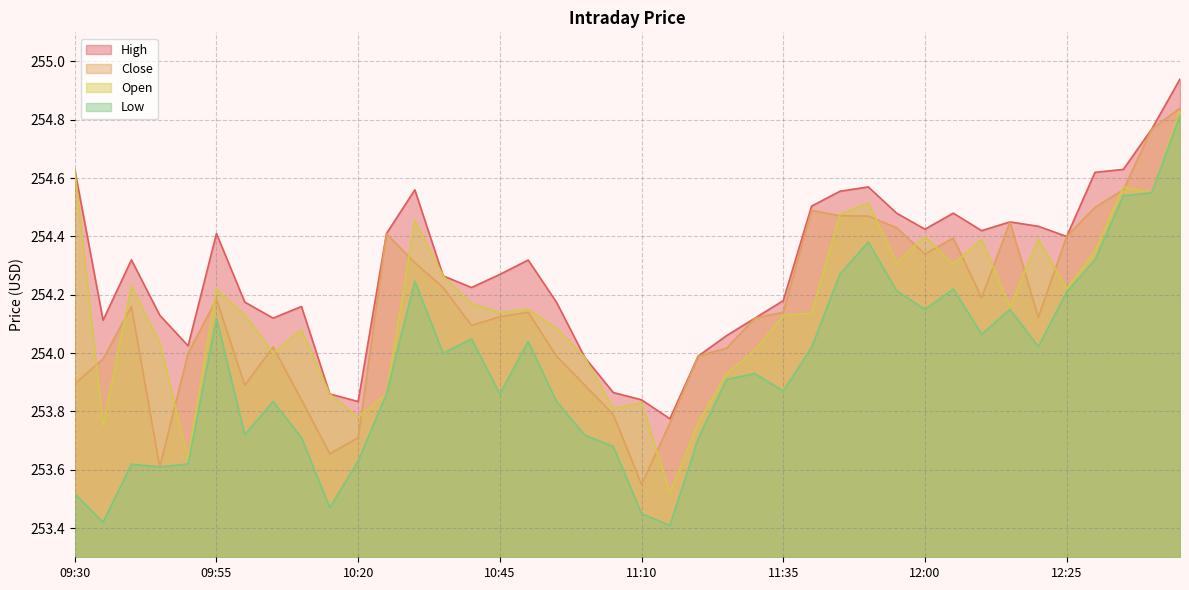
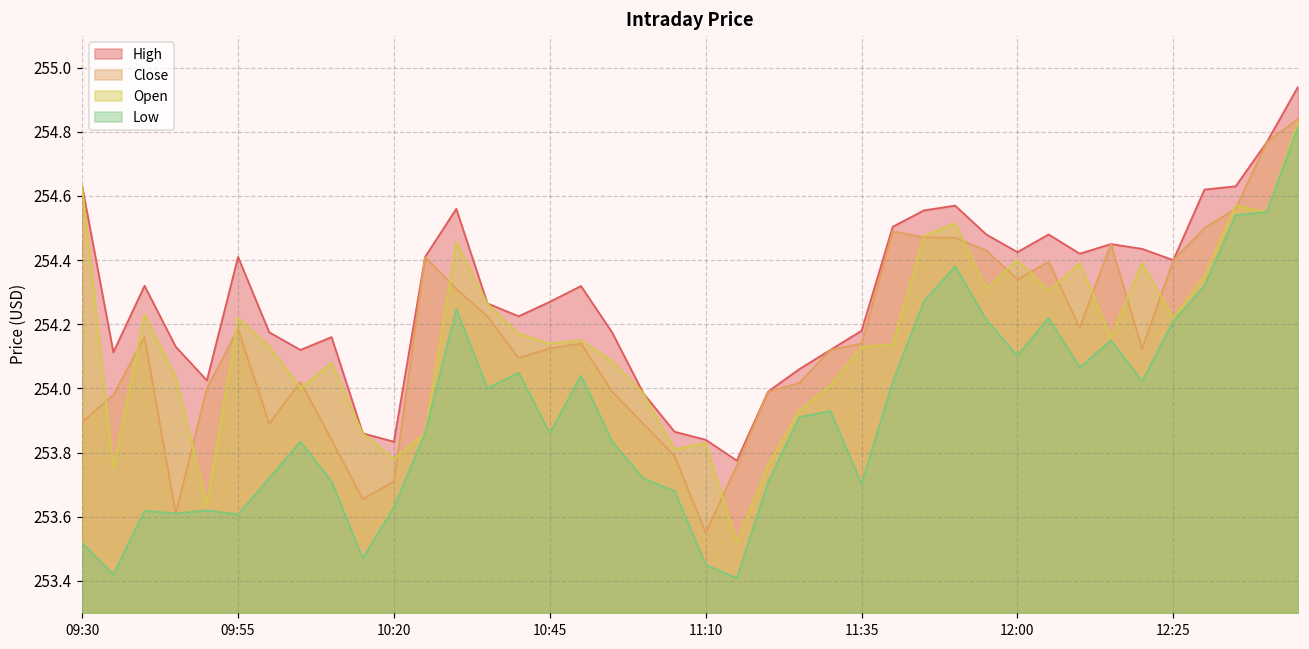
  {
    "Low": {
      "09:30": 253.52,
-     "09:55": 254.12,
+     "09:55": 253.61,
      "10:20": 253.63,
      "10:45": 253.86,
      "11:10": 253.45,
-     "11:35": 253.87,
-     "12:00": 254.15,
+     "11:35": 253.70,
+     "12:00": 254.10,
      "12:25": 254.21
    }
  }
